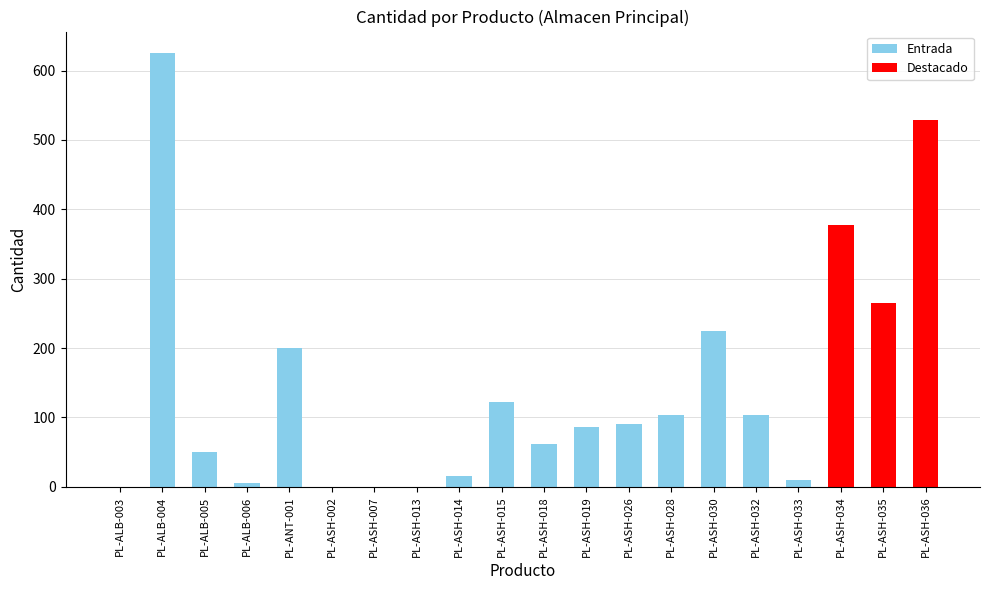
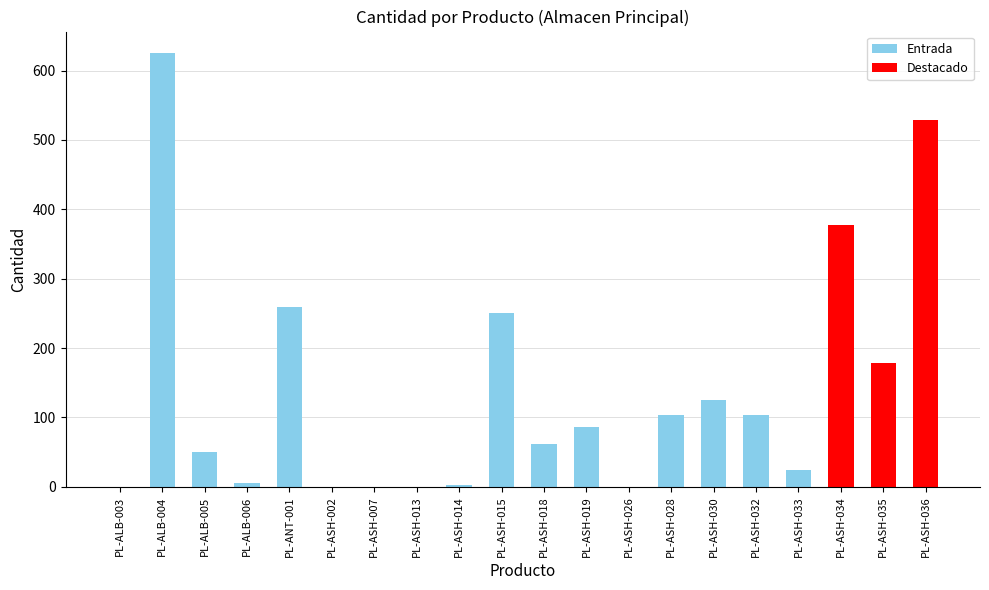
  {
    "Entrada": {
      "PL-ALB-003": 0,
      "PL-ALB-004": 630,
      "PL-ALB-005": 50,
      "PL-ALB-006": 10,
-     "PL-ANT-001": 200,
+     "PL-ANT-001": 260,
      "PL-ASH-002": 0,
      "PL-ASH-007": 0,
      "PL-ASH-013": 0,
-     "PL-ASH-014": 20,
-     "PL-ASH-015": 120,
+     "PL-ASH-014": 0,
+     "PL-ASH-015": 250,
      "PL-ASH-018": 60,
      "PL-ASH-019": 90,
-     "PL-ASH-026": 90,
+     "PL-ASH-026": 0,
      "PL-ASH-028": 100,
-     "PL-ASH-030": 220,
+     "PL-ASH-030": 130,
      "PL-ASH-032": 100,
-     "PL-ASH-033": 10
+     "PL-ASH-033": 30
    },
    "Destacado": {
      "PL-ASH-034": 380,
-     "PL-ASH-035": 270,
+     "PL-ASH-035": 180,
      "PL-ASH-036": 530
    }
  }
